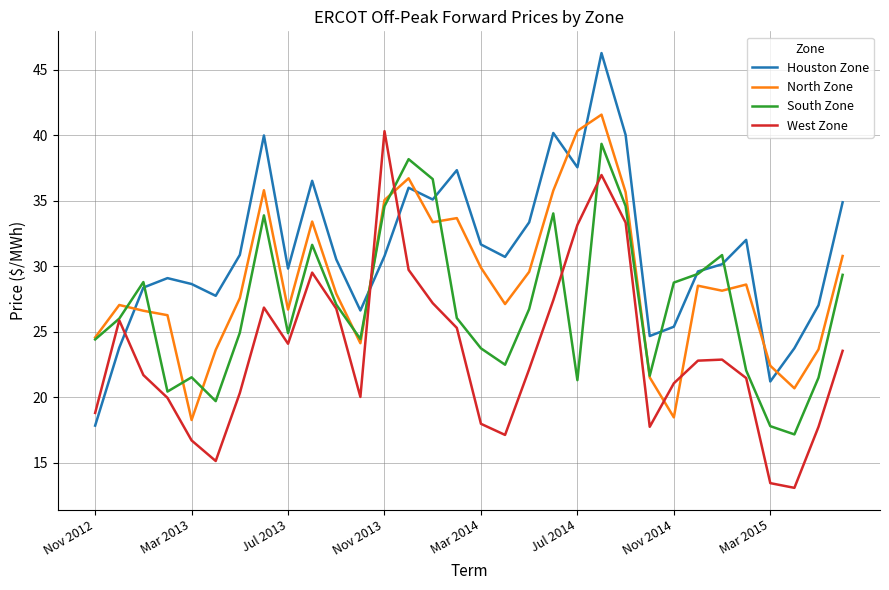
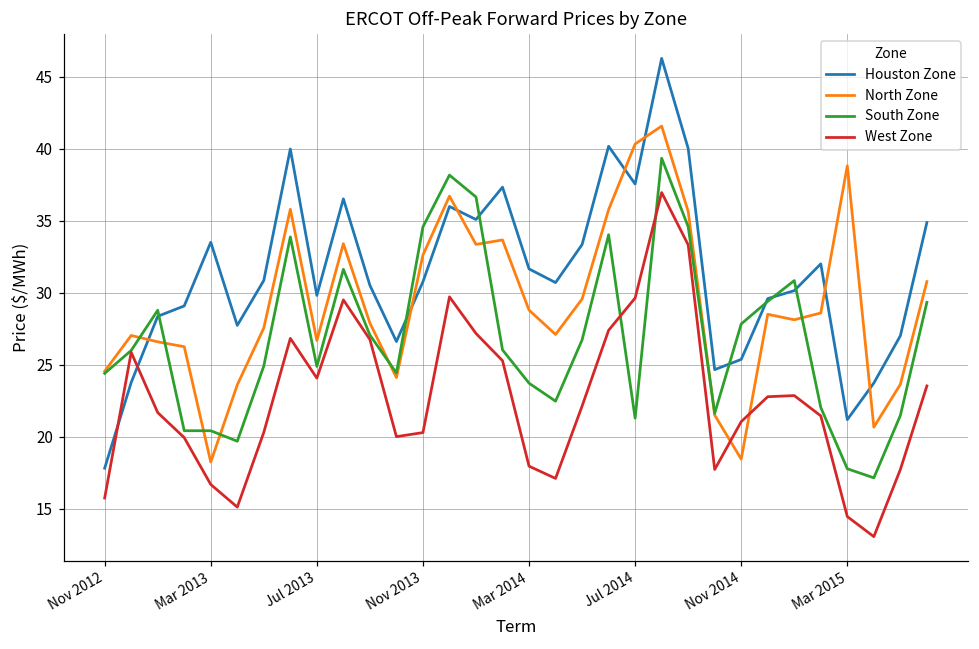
  {
    "Houston Zone": {
      "Nov 2012": 17.8,
-     "Mar 2013": 28.6,
+     "Mar 2013": 33.5,
      "Jul 2013": 29.8,
      "Nov 2013": 30.8,
      "Mar 2014": 31.7,
      "Jul 2014": 37.5,
      "Nov 2014": 25.4,
      "Mar 2015": 21.2
    },
    "North Zone": {
      "Mar 2013": 18.3,
      "Jul 2013": 26.7,
-     "Nov 2013": 35.0,
-     "Mar 2014": 29.9,
+     "Nov 2013": 32.6,
+     "Mar 2014": 28.8,
      "Jul 2014": 40.3,
      "Nov 2014": 18.5,
-     "Mar 2015": 22.4
+     "Mar 2015": 38.8
    },
    "South Zone": {
-     "Mar 2013": 21.5,
+     "Mar 2013": 20.4,
      "Jul 2013": 24.9,
      "Nov 2013": 34.6,
      "Mar 2014": 23.7,
      "Jul 2014": 21.3,
-     "Nov 2014": 28.7,
+     "Nov 2014": 27.8,
      "Mar 2015": 17.8
    },
    "West Zone": {
-     "Nov 2012": 18.8,
+     "Nov 2012": 15.8,
      "Mar 2013": 16.7,
      "Jul 2013": 24.1,
-     "Nov 2013": 40.3,
+     "Nov 2013": 20.3,
      "Mar 2014": 18.0,
-     "Jul 2014": 33.1,
+     "Jul 2014": 29.6,
      "Nov 2014": 21.1,
-     "Mar 2015": 13.4
+     "Mar 2015": 14.5
    }
  }
